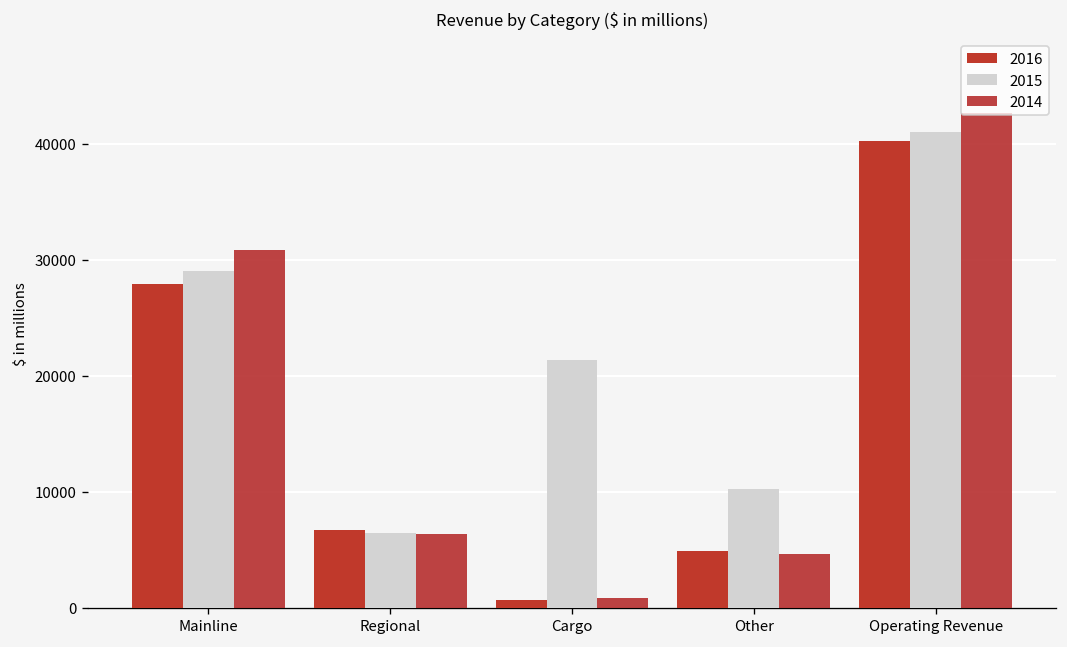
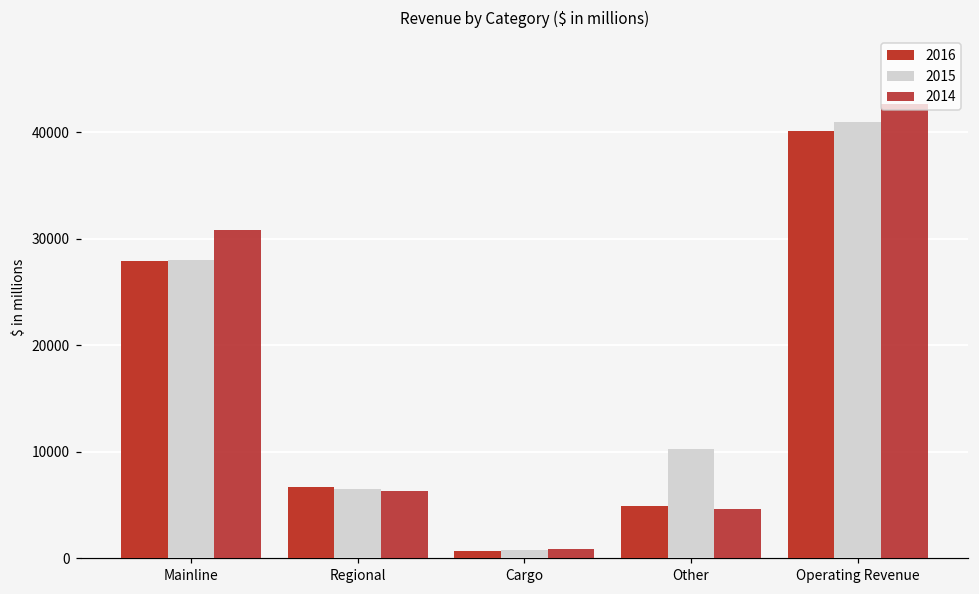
  {
    "2015": {
-     "Mainline": 29000,
+     "Mainline": 28000,
      "Regional": 6000,
-     "Cargo": 21000,
+     "Cargo": 1000,
      "Other": 10000,
      "Operating Revenue": 41000
    }
  }
